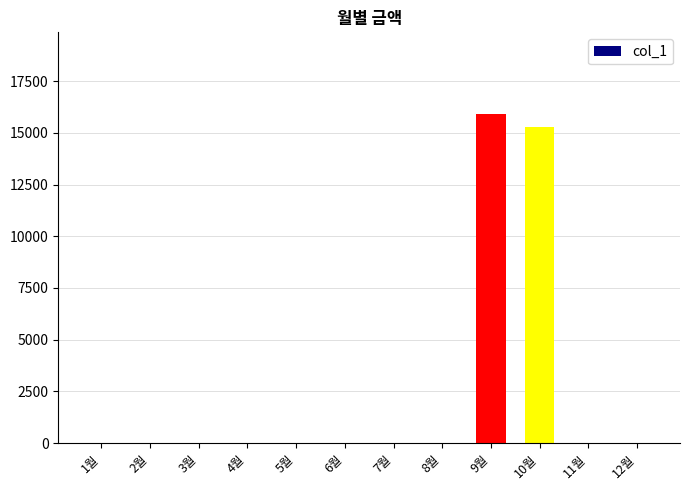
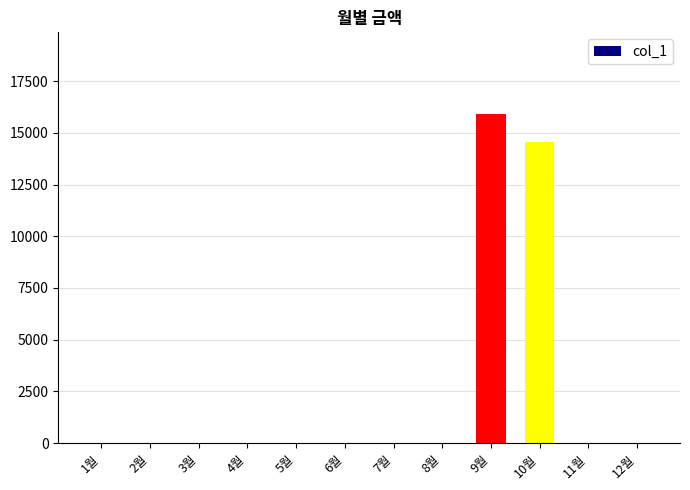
  {
    "1월": 0,
    "2월": 0,
    "3월": 0,
    "4월": 0,
    "5월": 0,
    "6월": 0,
    "7월": 0,
    "8월": 0,
    "9월": 15900,
-   "10월": 15300,
+   "10월": 14600,
    "11월": 0,
    "12월": 0
  }
